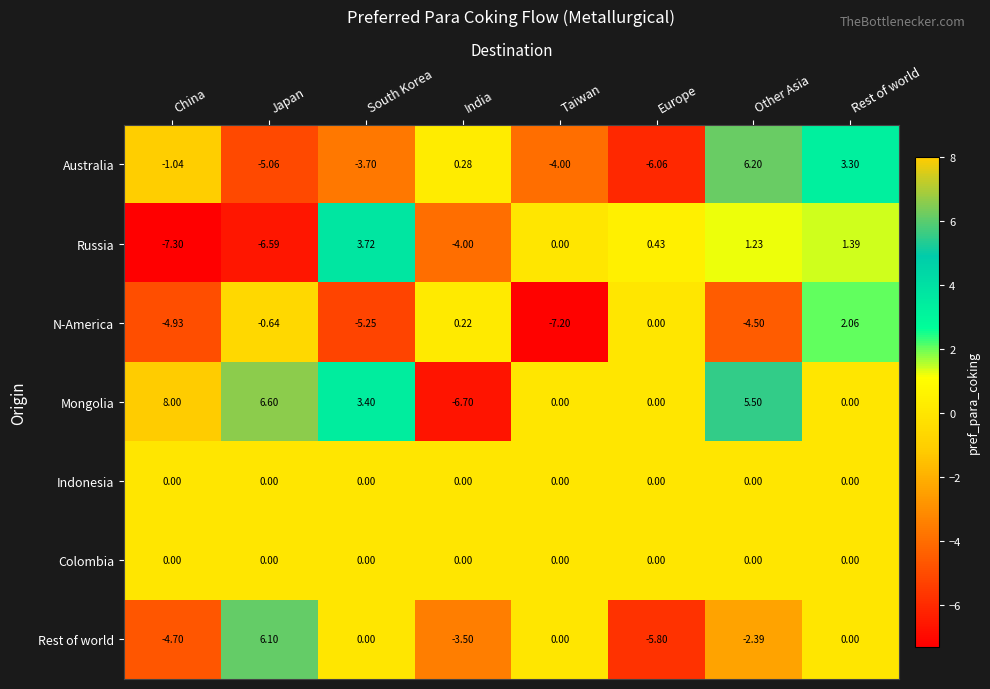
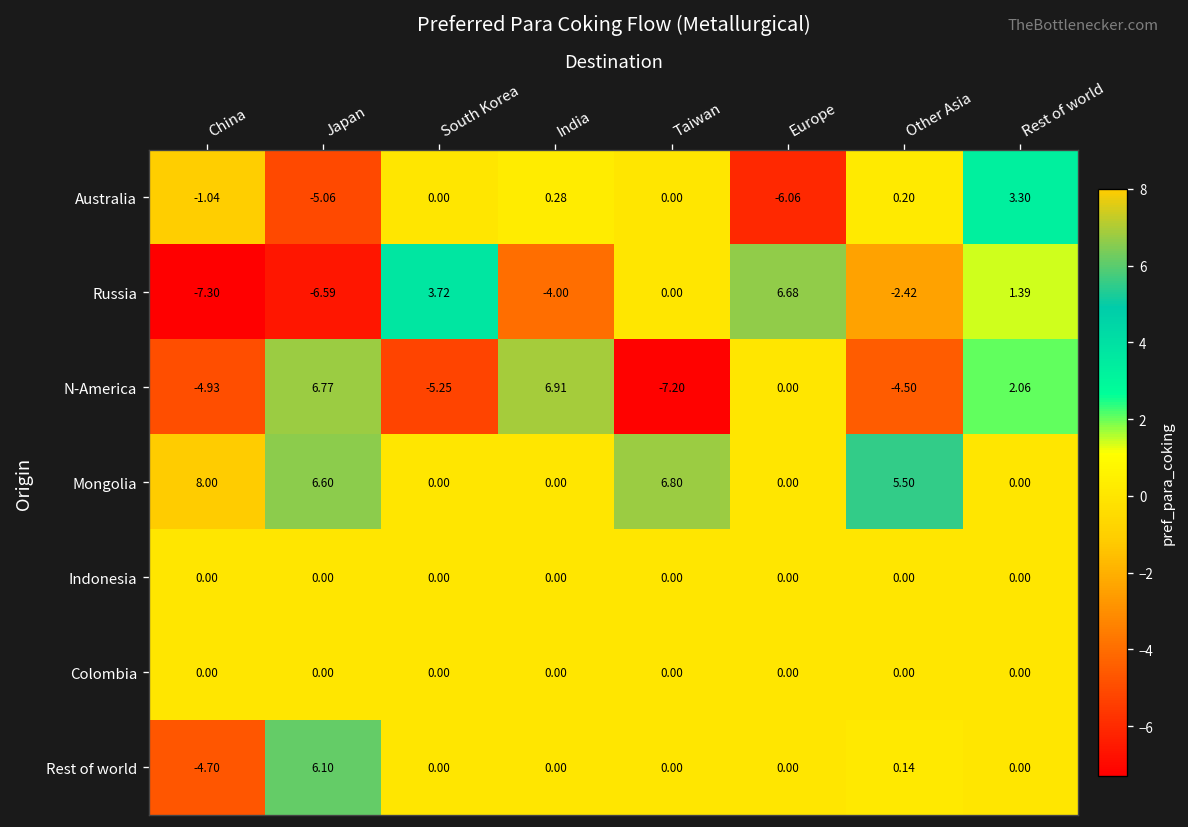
  {
    "Australia": {
      "China": -1.04,
      "Japan": -5.06,
-     "South Korea": -3.70,
+     "South Korea": 0.00,
      "India": 0.28,
-     "Taiwan": -4.00,
+     "Taiwan": 0.00,
      "Europe": -6.06,
-     "Other Asia": 6.20,
+     "Other Asia": 0.20,
      "Rest of world": 3.30
    },
    "Russia": {
      "China": -7.30,
      "Japan": -6.59,
      "South Korea": 3.72,
      "India": -4.00,
      "Taiwan": 0.00,
-     "Europe": 0.43,
-     "Other Asia": 1.23,
+     "Europe": 6.68,
+     "Other Asia": -2.42,
      "Rest of world": 1.39
    },
    "N-America": {
      "China": -4.93,
-     "Japan": -0.64,
+     "Japan": 6.77,
      "South Korea": -5.25,
-     "India": 0.22,
+     "India": 6.91,
      "Taiwan": -7.20,
      "Europe": 0.00,
      "Other Asia": -4.50,
      "Rest of world": 2.06
    },
    "Mongolia": {
      "China": 8.00,
      "Japan": 6.60,
-     "South Korea": 3.40,
-     "India": -6.70,
-     "Taiwan": 0.00,
+     "South Korea": 0.00,
+     "India": 0.00,
+     "Taiwan": 6.80,
      "Europe": 0.00,
      "Other Asia": 5.50,
      "Rest of world": 0.00
    },
    "Indonesia": {
      "China": 0.00,
      "Japan": 0.00,
      "South Korea": 0.00,
      "India": 0.00,
      "Taiwan": 0.00,
      "Europe": 0.00,
      "Other Asia": 0.00,
      "Rest of world": 0.00
    },
    "Colombia": {
      "China": 0.00,
      "Japan": 0.00,
      "South Korea": 0.00,
      "India": 0.00,
      "Taiwan": 0.00,
      "Europe": 0.00,
      "Other Asia": 0.00,
      "Rest of world": 0.00
    },
    "Rest of world": {
      "China": -4.70,
      "Japan": 6.10,
      "South Korea": 0.00,
-     "India": -3.50,
+     "India": 0.00,
      "Taiwan": 0.00,
-     "Europe": -5.80,
-     "Other Asia": -2.39,
+     "Europe": 0.00,
+     "Other Asia": 0.14,
      "Rest of world": 0.00
    }
  }
